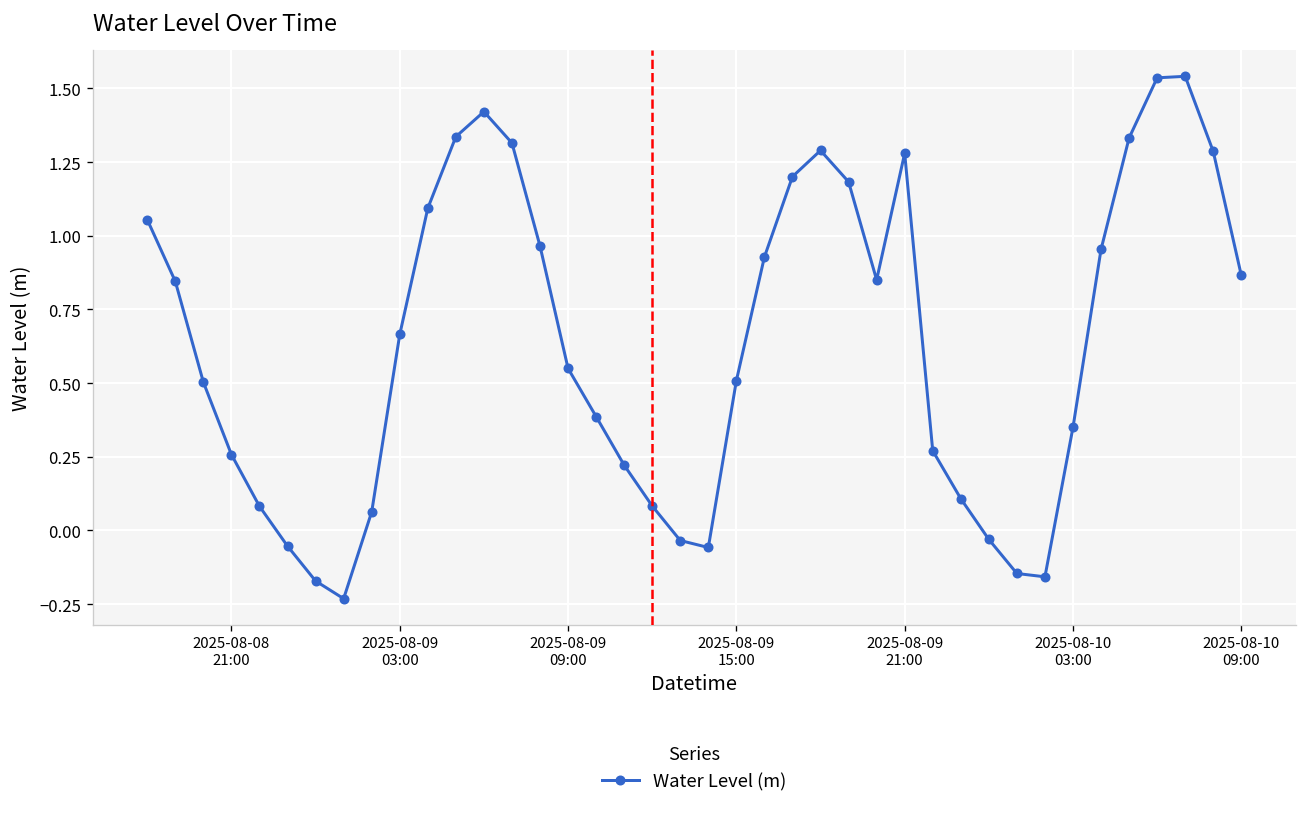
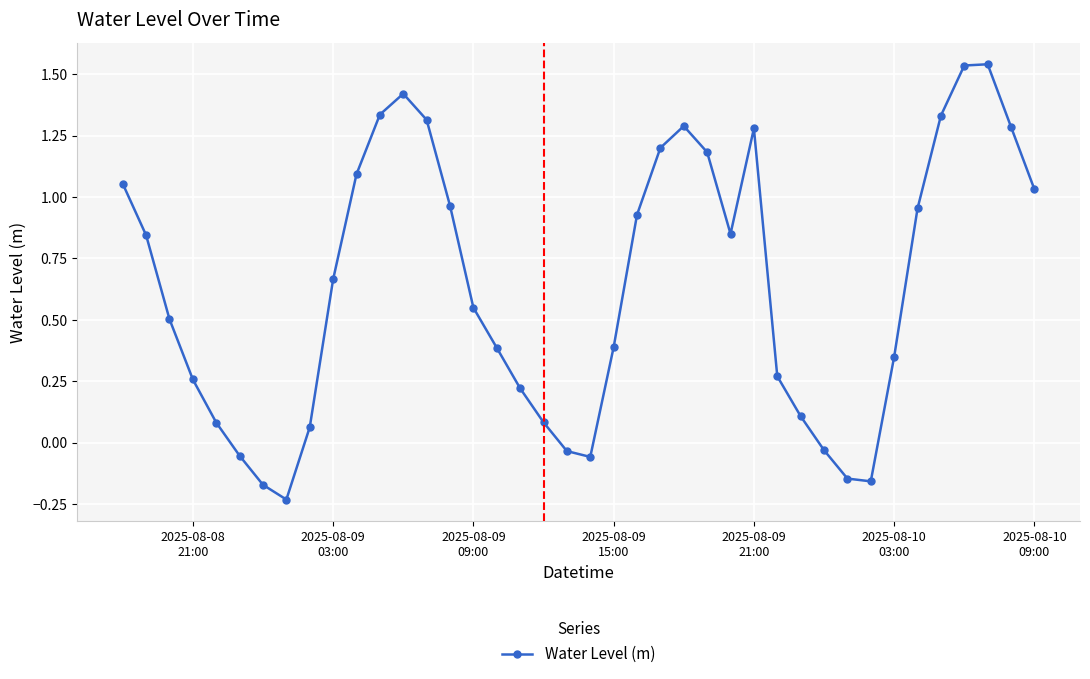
  {
    "2025-08-08 21:00": 0.26,
    "2025-08-09 03:00": 0.66,
    "2025-08-09 09:00": 0.55,
-   "2025-08-09 15:00": 0.51,
+   "2025-08-09 15:00": 0.39,
    "2025-08-09 21:00": 1.28,
    "2025-08-10 03:00": 0.35,
-   "2025-08-10 09:00": 0.87
+   "2025-08-10 09:00": 1.03
  }
